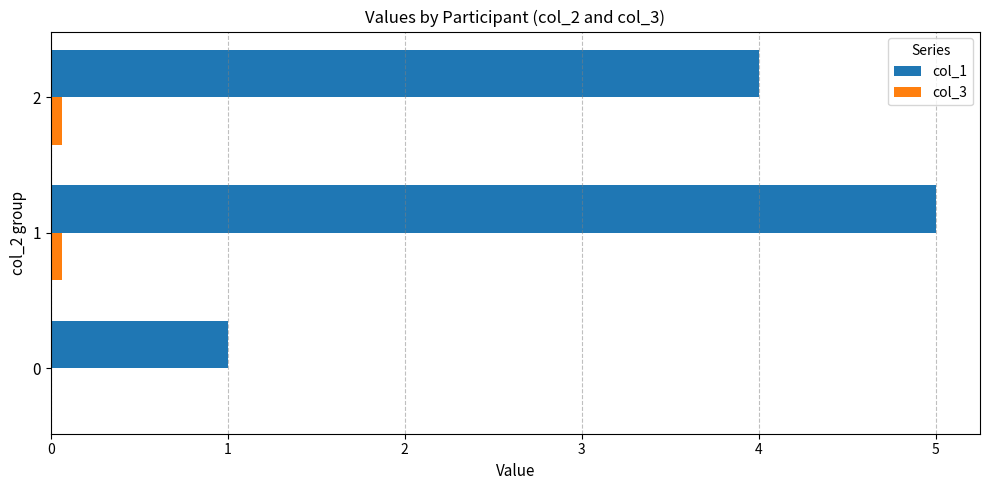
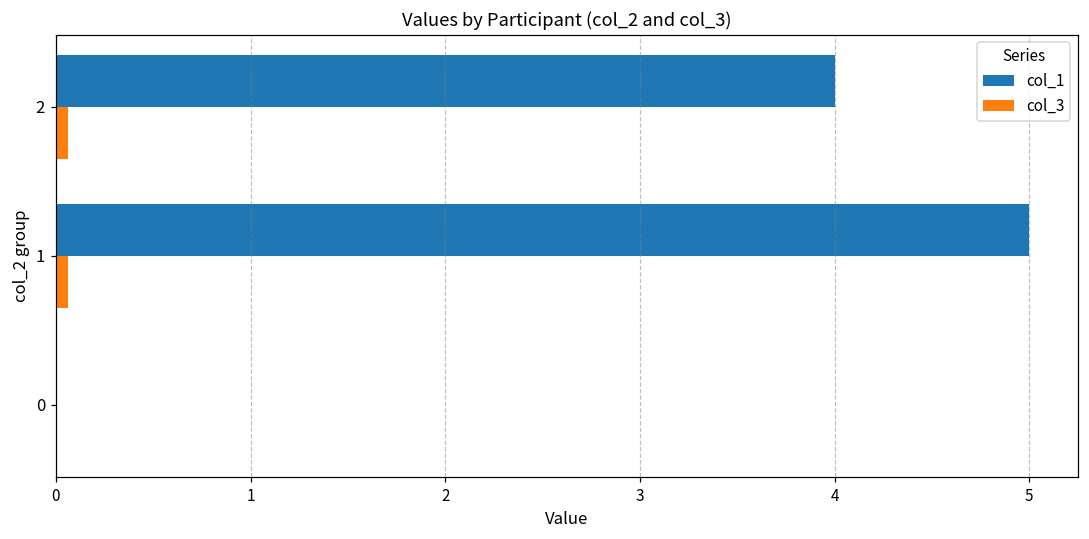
  {
    "col_1": {
      "2": 4,
      "1": 5,
-     "0": 1
+     "0": 0
    },
    "col_3": {
      "2": 0.06,
      "1": 0.06,
      "0": 0
    }
  }
